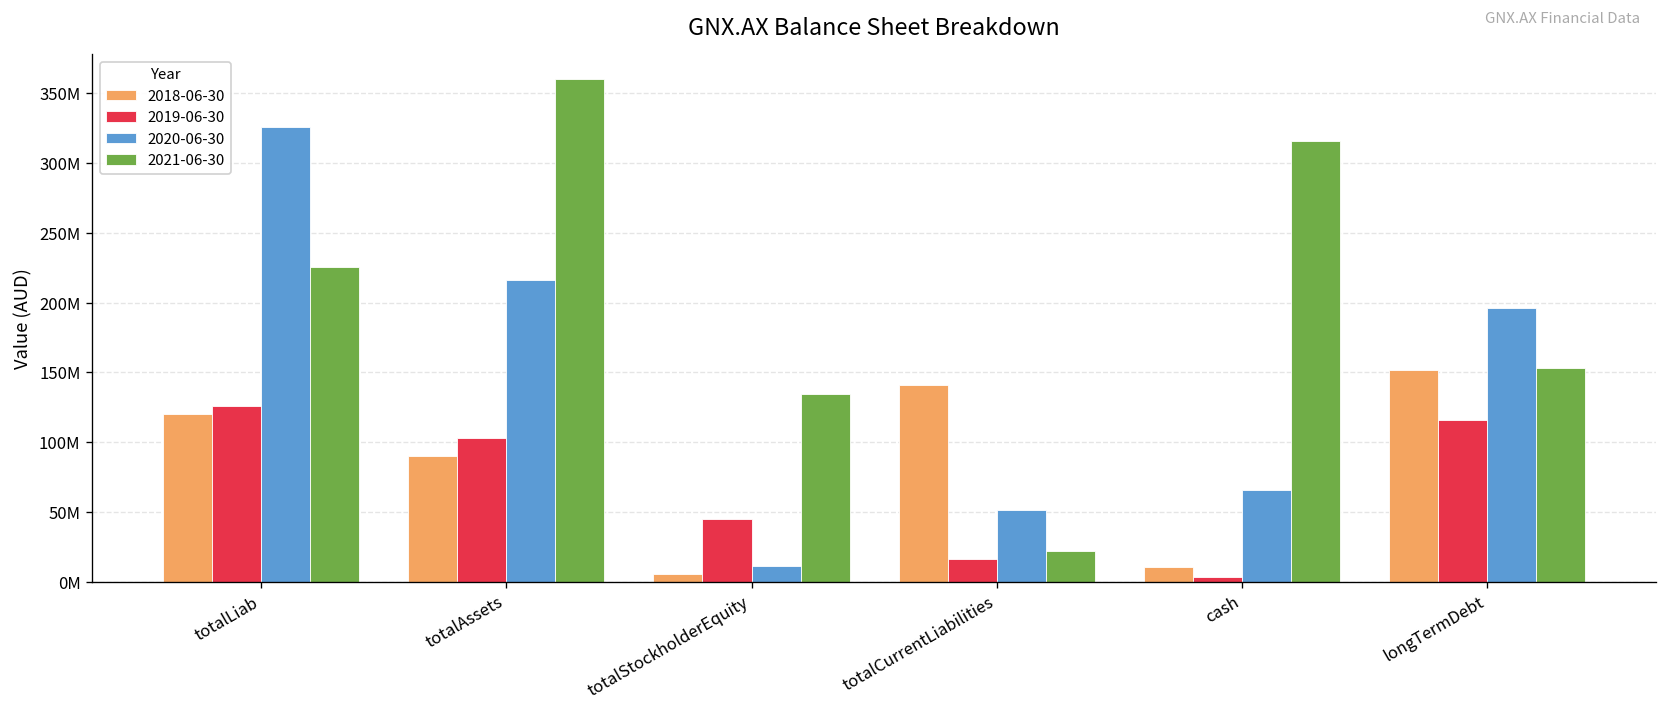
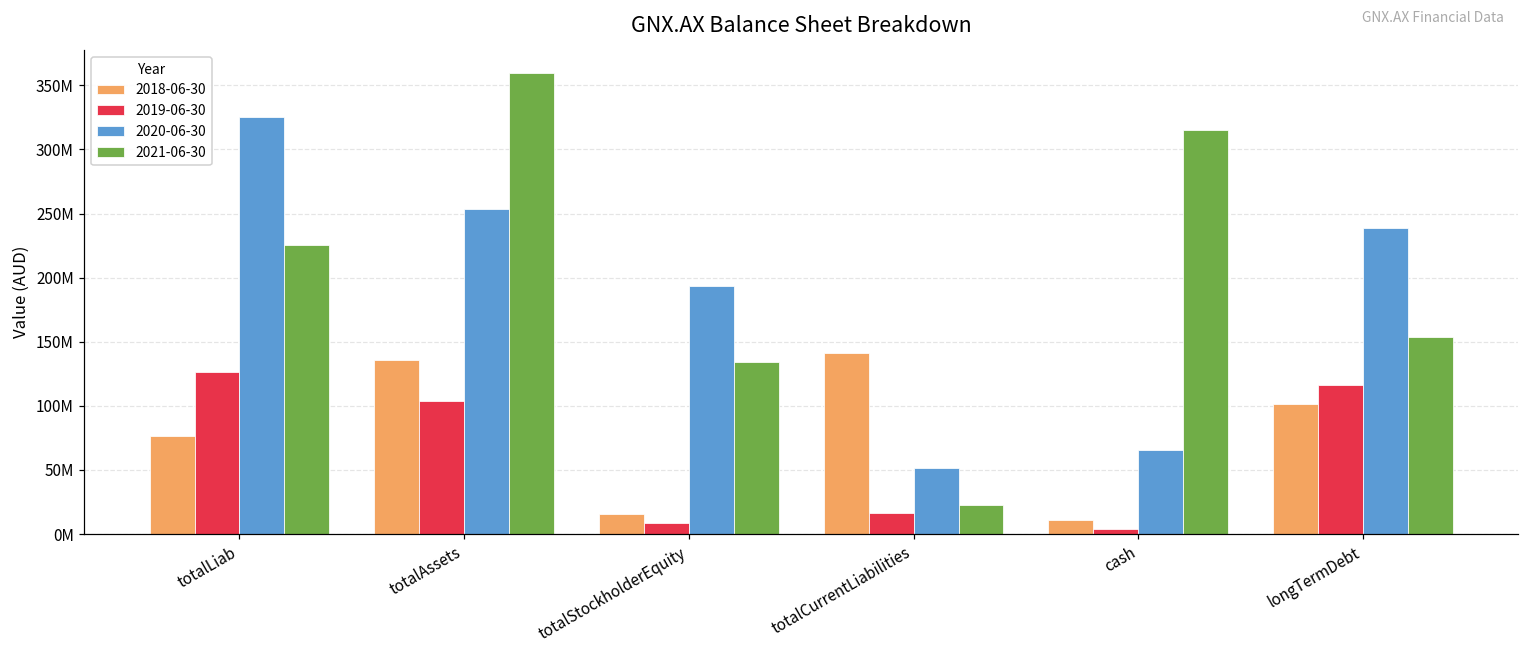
  {
    "2018-06-30": {
-     "totalLiab": 120000000,
-     "totalAssets": 90000000,
-     "totalStockholderEquity": 6000000,
+     "totalLiab": 76000000,
+     "totalAssets": 136000000,
+     "totalStockholderEquity": 15000000,
      "totalCurrentLiabilities": 141000000,
      "cash": 11000000,
-     "longTermDebt": 151000000
+     "longTermDebt": 101000000
    },
    "2019-06-30": {
      "totalLiab": 126000000,
      "totalAssets": 103000000,
-     "totalStockholderEquity": 45000000,
+     "totalStockholderEquity": 8000000,
      "totalCurrentLiabilities": 16000000,
      "cash": 3000000,
      "longTermDebt": 116000000
    },
    "2020-06-30": {
      "totalLiab": 325000000,
-     "totalAssets": 216000000,
-     "totalStockholderEquity": 11000000,
+     "totalAssets": 254000000,
+     "totalStockholderEquity": 193000000,
      "totalCurrentLiabilities": 52000000,
      "cash": 65000000,
-     "longTermDebt": 196000000
+     "longTermDebt": 238000000
    },
    "2021-06-30": {
      "totalLiab": 225000000,
      "totalAssets": 360000000,
      "totalStockholderEquity": 134000000,
      "totalCurrentLiabilities": 22000000,
      "cash": 315000000,
      "longTermDebt": 153000000
    }
  }
